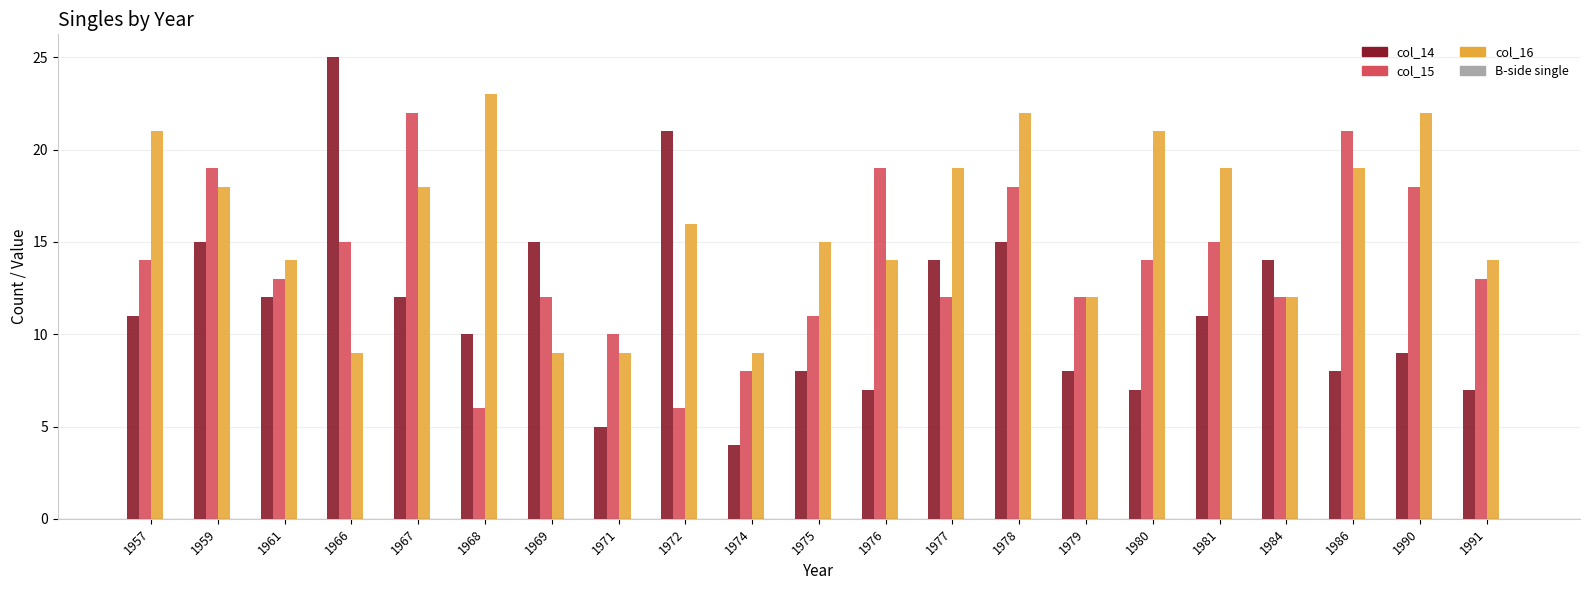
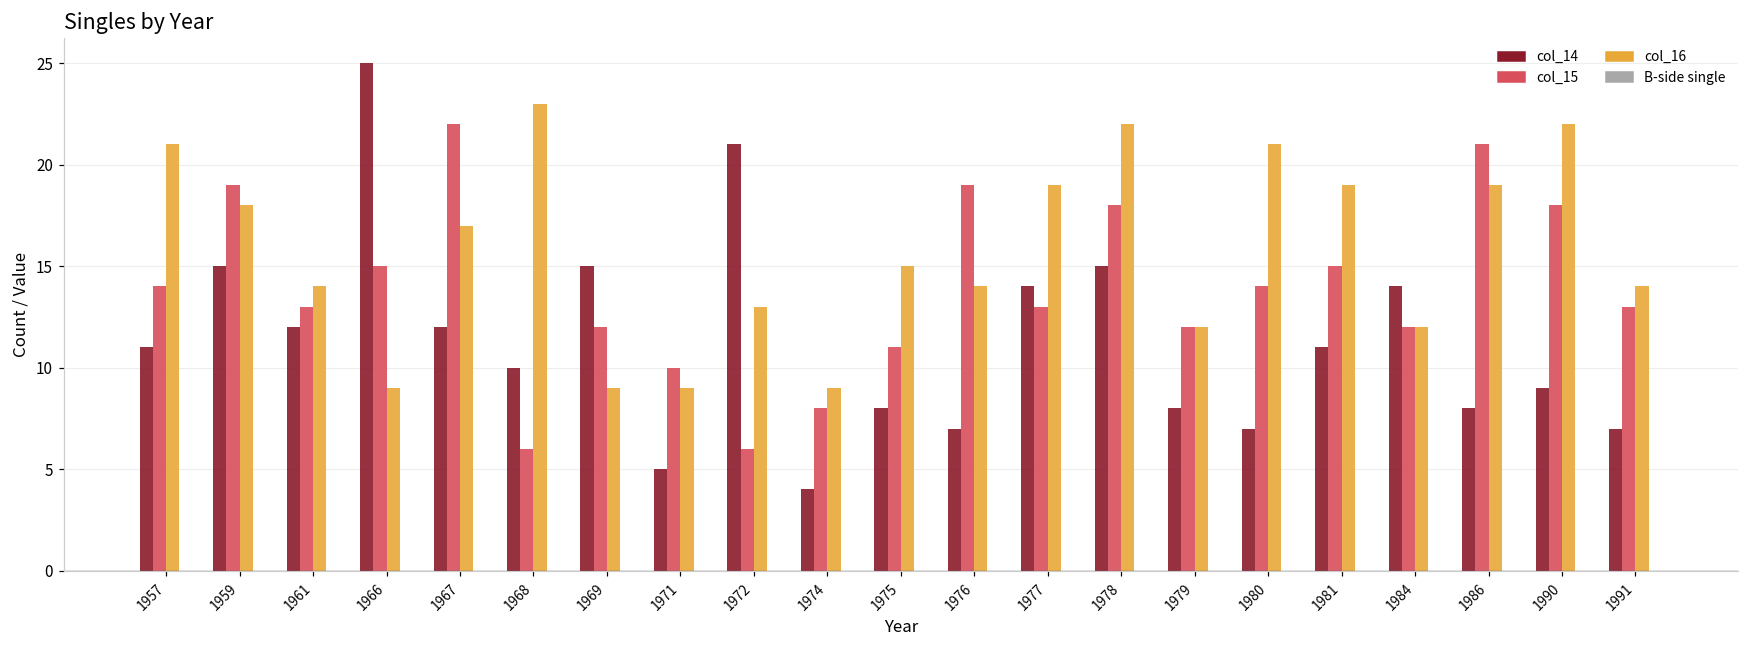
  {
    "col_14": {
      "1957": 11,
      "1959": 15,
      "1961": 12,
      "1966": 25,
      "1967": 12,
      "1968": 10,
      "1969": 15,
      "1971": 5,
      "1972": 21,
      "1974": 4,
      "1975": 8,
      "1976": 7,
      "1977": 14,
      "1978": 15,
      "1979": 8,
      "1980": 7,
      "1981": 11,
      "1984": 14,
      "1986": 8,
      "1990": 9,
      "1991": 7
    },
    "col_15": {
      "1957": 14,
      "1959": 19,
      "1961": 13,
      "1966": 15,
      "1967": 22,
      "1968": 6,
      "1969": 12,
      "1971": 10,
      "1972": 6,
      "1974": 8,
      "1975": 11,
      "1976": 19,
-     "1977": 12,
+     "1977": 13,
      "1978": 18,
      "1979": 12,
      "1980": 14,
      "1981": 15,
      "1984": 12,
      "1986": 21,
      "1990": 18,
      "1991": 13
    },
    "col_16": {
      "1957": 21,
      "1959": 18,
      "1961": 14,
      "1966": 9,
-     "1967": 18,
+     "1967": 17,
      "1968": 23,
      "1969": 9,
      "1971": 9,
-     "1972": 16,
+     "1972": 13,
      "1974": 9,
      "1975": 15,
      "1976": 14,
      "1977": 19,
      "1978": 22,
      "1979": 12,
      "1980": 21,
      "1981": 19,
      "1984": 12,
      "1986": 19,
      "1990": 22,
      "1991": 14
    },
    "B-side single": {
      "1957": 0,
      "1959": 0,
      "1961": 0,
      "1966": 0,
      "1967": 0,
      "1968": 0,
      "1969": 0,
      "1971": 0,
      "1972": 0,
      "1974": 0,
      "1975": 0,
      "1976": 0,
      "1977": 0,
      "1978": 0,
      "1979": 0,
      "1980": 0,
      "1981": 0,
      "1984": 0,
      "1986": 0,
      "1990": 0,
      "1991": 0
    }
  }
